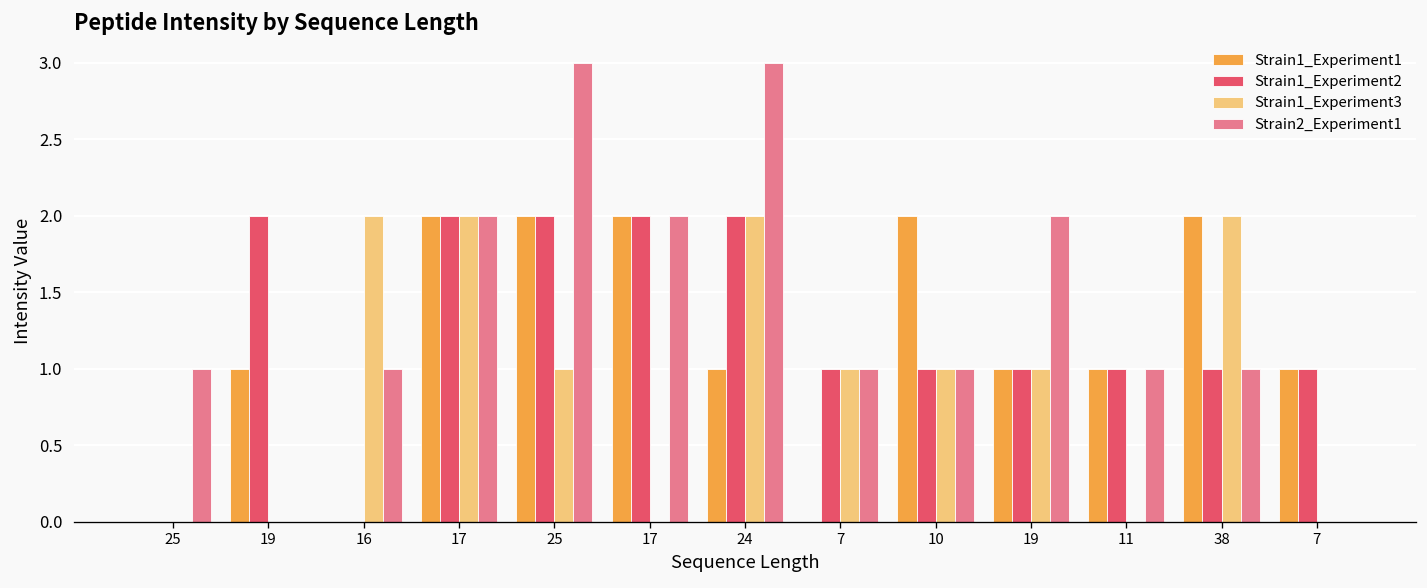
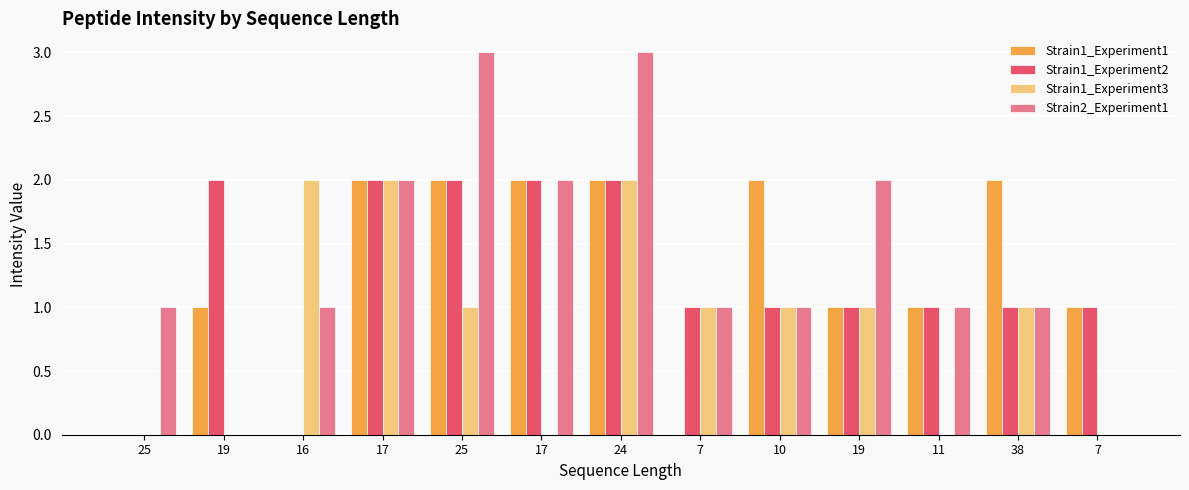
  {
    "Strain1_Experiment1": {
      "16": 0,
-     "24": 1,
+     "24": 2,
      "10": 2,
      "11": 1,
      "38": 2
    },
    "Strain1_Experiment3": {
      "16": 2,
      "24": 2,
      "10": 1,
      "11": 0,
-     "38": 2
+     "38": 1
    }
  }
